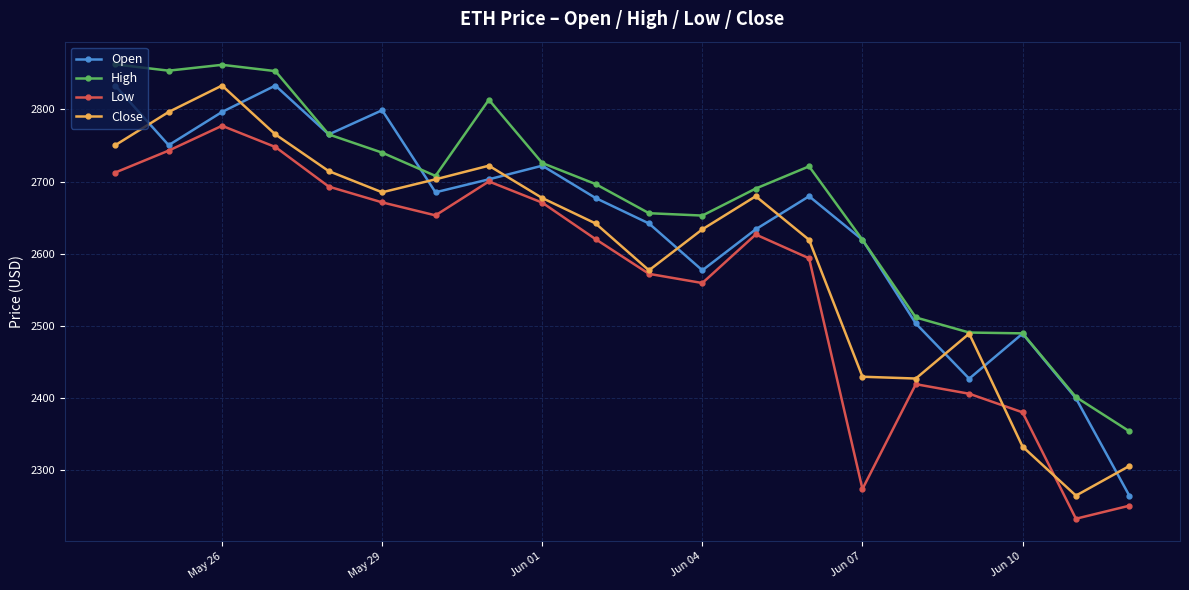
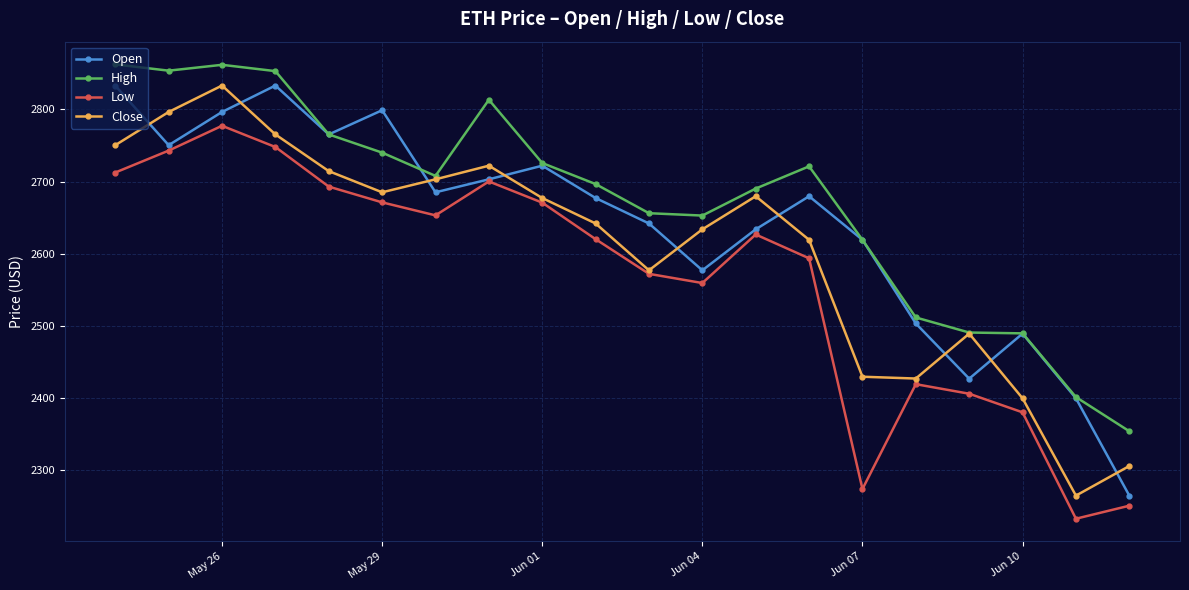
  {
    "Open": {
      "May 26": 2800,
      "May 29": 2800,
      "Jun 01": 2720,
      "Jun 04": 2580
    },
    "High": {
      "May 26": 2860,
      "May 29": 2740,
      "Jun 01": 2730,
      "Jun 04": 2650
    },
    "Low": {
      "May 26": 2780,
      "May 29": 2670,
      "Jun 01": 2670,
      "Jun 04": 2560,
      "Jun 07": 2270,
      "Jun 10": 2380
    },
    "Close": {
      "May 26": 2830,
      "May 29": 2690,
      "Jun 01": 2680,
      "Jun 04": 2630,
      "Jun 07": 2430,
-     "Jun 10": 2330
+     "Jun 10": 2400
    }
  }
